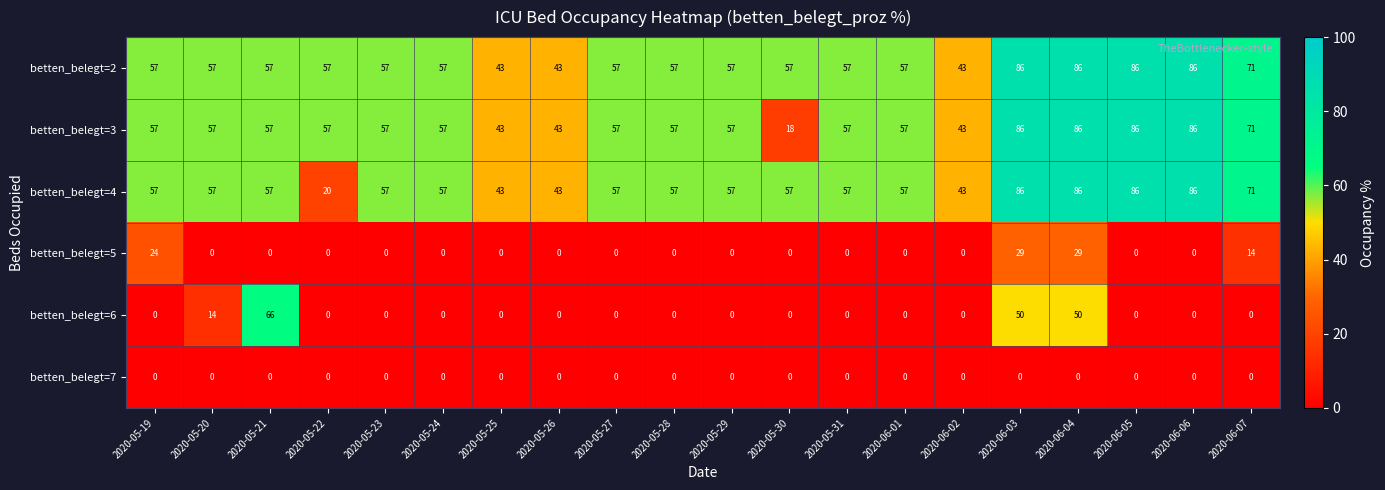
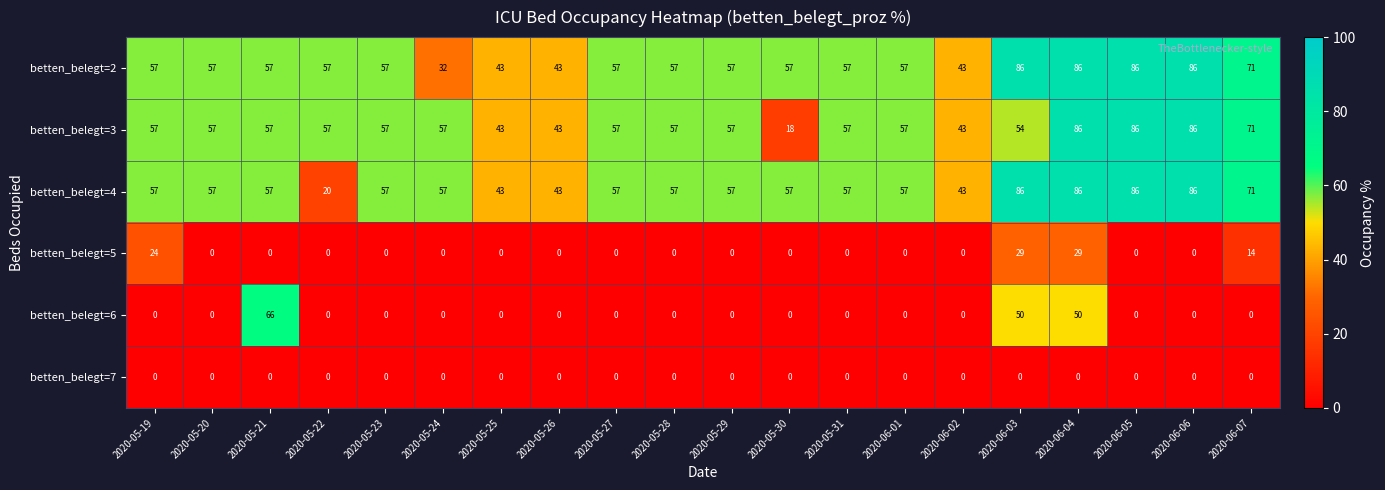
  {
    "betten_belegt=2": {
      "2020-05-19": 57,
      "2020-05-20": 57,
      "2020-05-21": 57,
      "2020-05-22": 57,
      "2020-05-23": 57,
-     "2020-05-24": 57,
+     "2020-05-24": 32,
      "2020-05-25": 43,
      "2020-05-26": 43,
      "2020-05-27": 57,
      "2020-05-28": 57,
      "2020-05-29": 57,
      "2020-05-30": 57,
      "2020-05-31": 57,
      "2020-06-01": 57,
      "2020-06-02": 43,
      "2020-06-03": 86,
      "2020-06-04": 86,
      "2020-06-05": 86,
      "2020-06-07": 71
    },
    "betten_belegt=3": {
      "2020-05-19": 57,
      "2020-05-20": 57,
      "2020-05-21": 57,
      "2020-05-22": 57,
      "2020-05-23": 57,
      "2020-05-24": 57,
      "2020-05-25": 43,
      "2020-05-26": 43,
      "2020-05-27": 57,
      "2020-05-28": 57,
      "2020-05-29": 57,
      "2020-05-30": 18,
      "2020-05-31": 57,
      "2020-06-01": 57,
      "2020-06-02": 43,
-     "2020-06-03": 86,
+     "2020-06-03": 54,
      "2020-06-04": 86,
      "2020-06-05": 86,
      "2020-06-06": 86,
      "2020-06-07": 71
    },
    "betten_belegt=4": {
      "2020-05-19": 57,
      "2020-05-20": 57,
      "2020-05-21": 57,
      "2020-05-22": 20,
      "2020-05-23": 57,
      "2020-05-24": 57,
      "2020-05-25": 43,
      "2020-05-26": 43,
      "2020-05-27": 57,
      "2020-05-28": 57,
      "2020-05-29": 57,
      "2020-05-30": 57,
      "2020-05-31": 57,
      "2020-06-01": 57,
      "2020-06-02": 43,
      "2020-06-03": 86,
      "2020-06-04": 86,
      "2020-06-05": 86,
      "2020-06-06": 86,
      "2020-06-07": 71
    },
    "betten_belegt=5": {
      "2020-05-19": 24,
      "2020-05-20": 0,
      "2020-05-21": 0,
      "2020-05-22": 0,
      "2020-05-23": 0,
      "2020-05-24": 0,
      "2020-05-25": 0,
      "2020-05-26": 0,
      "2020-05-27": 0,
      "2020-05-28": 0,
      "2020-05-29": 0,
      "2020-05-30": 0,
      "2020-05-31": 0,
      "2020-06-01": 0,
      "2020-06-02": 0,
      "2020-06-03": 29,
      "2020-06-04": 29,
      "2020-06-05": 0,
      "2020-06-06": 0,
      "2020-06-07": 14
    },
    "betten_belegt=6": {
      "2020-05-19": 0,
-     "2020-05-20": 14,
+     "2020-05-20": 0,
      "2020-05-21": 66,
      "2020-05-22": 0,
      "2020-05-23": 0,
      "2020-05-24": 0,
      "2020-05-25": 0,
      "2020-05-26": 0,
      "2020-05-27": 0,
      "2020-05-28": 0,
      "2020-05-29": 0,
      "2020-05-30": 0,
      "2020-05-31": 0,
      "2020-06-01": 0,
      "2020-06-02": 0,
      "2020-06-03": 50,
      "2020-06-04": 50,
      "2020-06-05": 0,
      "2020-06-06": 0,
      "2020-06-07": 0
    },
    "betten_belegt=7": {
      "2020-05-19": 0,
      "2020-05-20": 0,
      "2020-05-21": 0,
      "2020-05-22": 0,
      "2020-05-23": 0,
      "2020-05-24": 0,
      "2020-05-25": 0,
      "2020-05-26": 0,
      "2020-05-27": 0,
      "2020-05-28": 0,
      "2020-05-29": 0,
      "2020-05-30": 0,
      "2020-05-31": 0,
      "2020-06-01": 0,
      "2020-06-02": 0,
      "2020-06-03": 0,
      "2020-06-04": 0,
      "2020-06-05": 0,
      "2020-06-06": 0,
      "2020-06-07": 0
    }
  }
